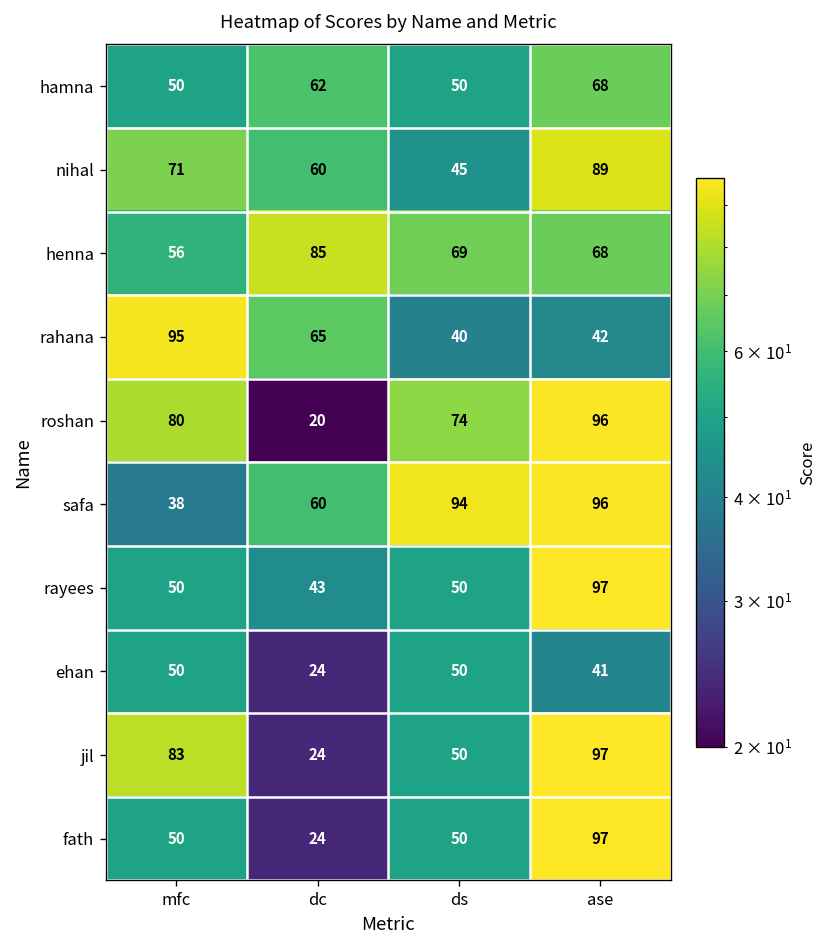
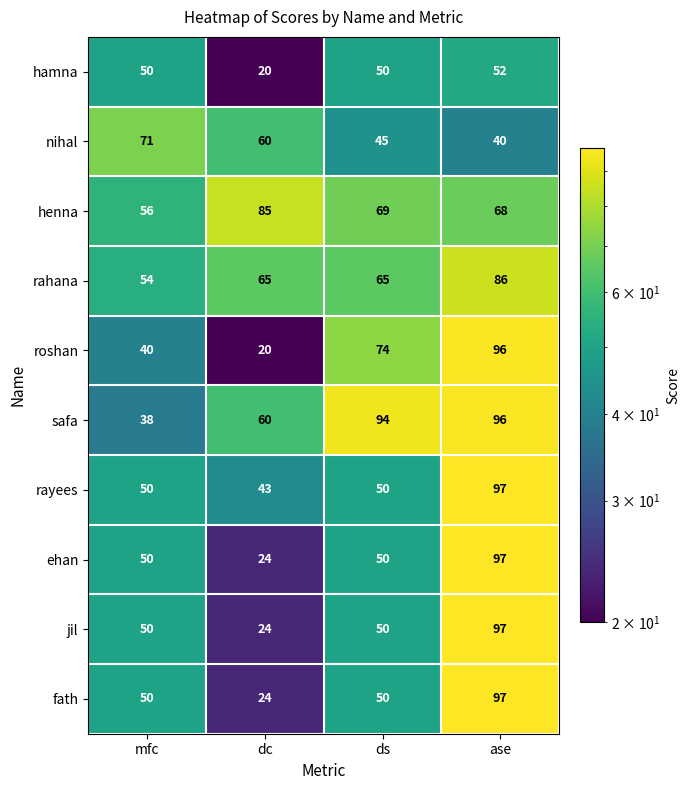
  {
    "hamna": {
      "mfc": 50,
-     "dc": 62,
+     "dc": 20,
      "ds": 50,
-     "ase": 68
+     "ase": 52
    },
    "nihal": {
      "mfc": 71,
      "dc": 60,
      "ds": 45,
-     "ase": 89
+     "ase": 40
    },
    "henna": {
      "mfc": 56,
      "dc": 85,
      "ds": 69,
      "ase": 68
    },
    "rahana": {
-     "mfc": 95,
+     "mfc": 54,
      "dc": 65,
-     "ds": 40,
-     "ase": 42
+     "ds": 65,
+     "ase": 86
    },
    "roshan": {
-     "mfc": 80,
+     "mfc": 40,
      "dc": 20,
      "ds": 74,
      "ase": 96
    },
    "safa": {
      "mfc": 38,
      "dc": 60,
      "ds": 94,
      "ase": 96
    },
    "rayees": {
      "mfc": 50,
      "dc": 43,
      "ds": 50,
      "ase": 97
    },
    "ehan": {
      "mfc": 50,
      "dc": 24,
      "ds": 50,
-     "ase": 41
+     "ase": 97
    },
    "jil": {
-     "mfc": 83,
+     "mfc": 50,
      "dc": 24,
      "ds": 50,
      "ase": 97
    },
    "fath": {
      "mfc": 50,
      "dc": 24,
      "ds": 50,
      "ase": 97
    }
  }
